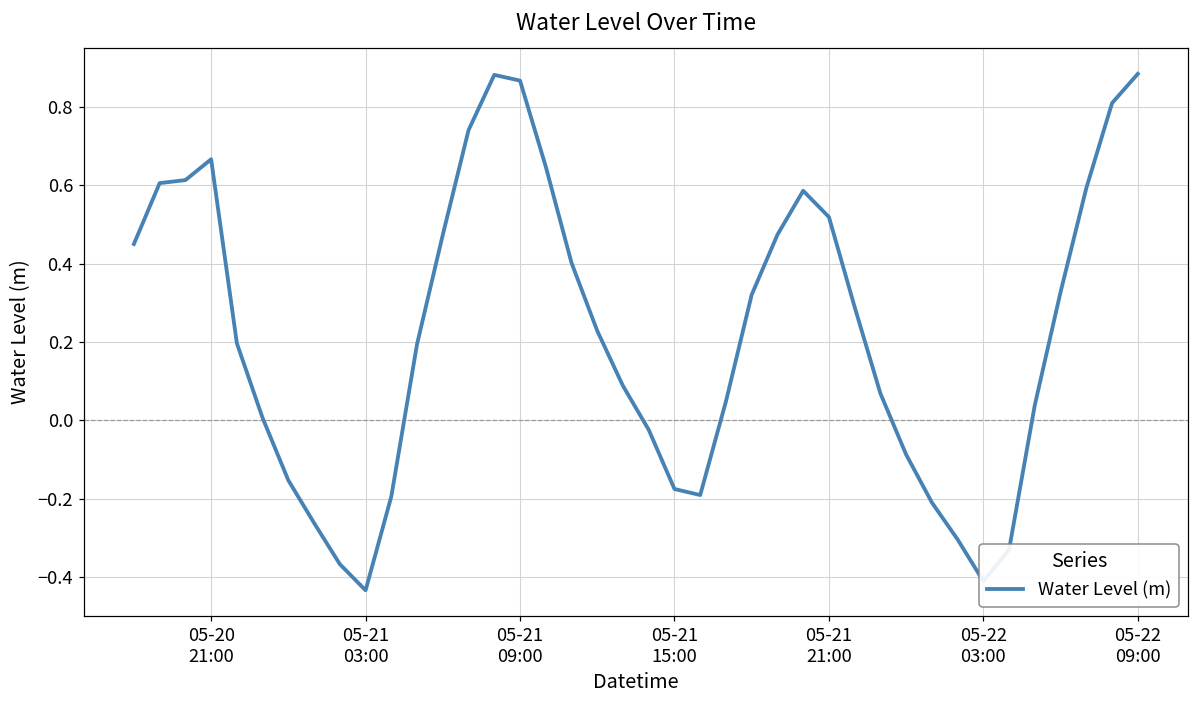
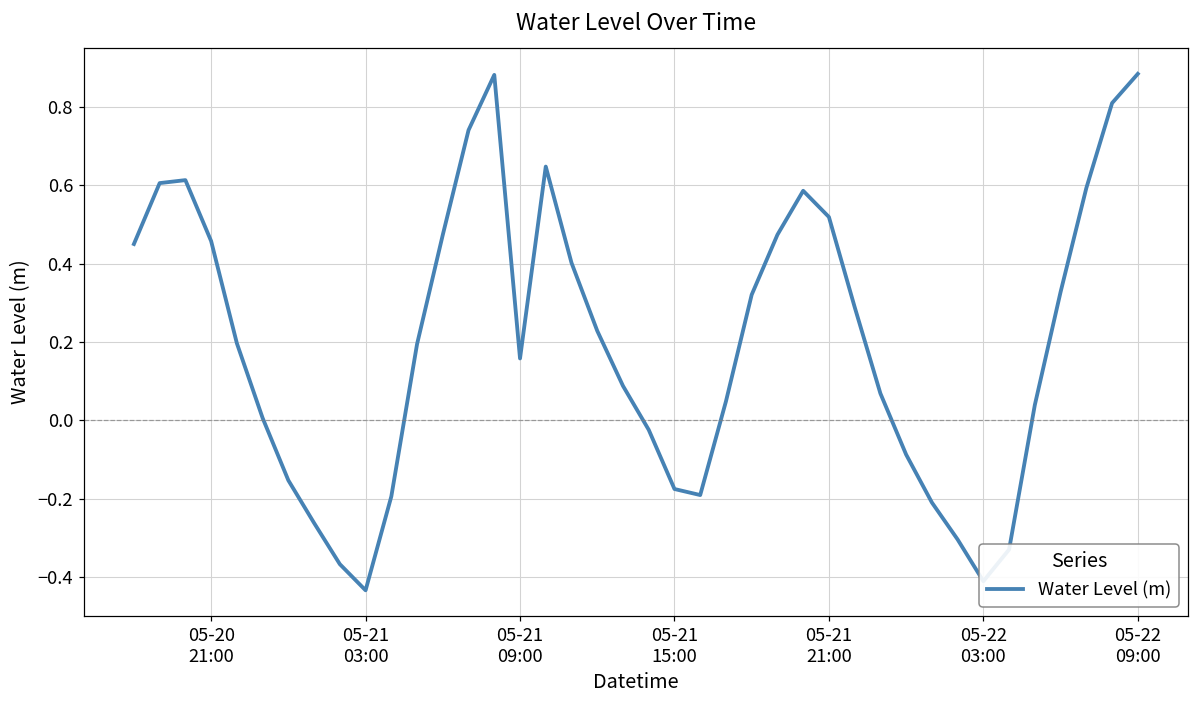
  {
-   "05-20 21:00": 0.67,
+   "05-20 21:00": 0.46,
    "05-21 03:00": -0.43,
-   "05-21 09:00": 0.87,
+   "05-21 09:00": 0.16,
    "05-21 15:00": -0.18,
    "05-21 21:00": 0.52,
    "05-22 09:00": 0.88
  }
